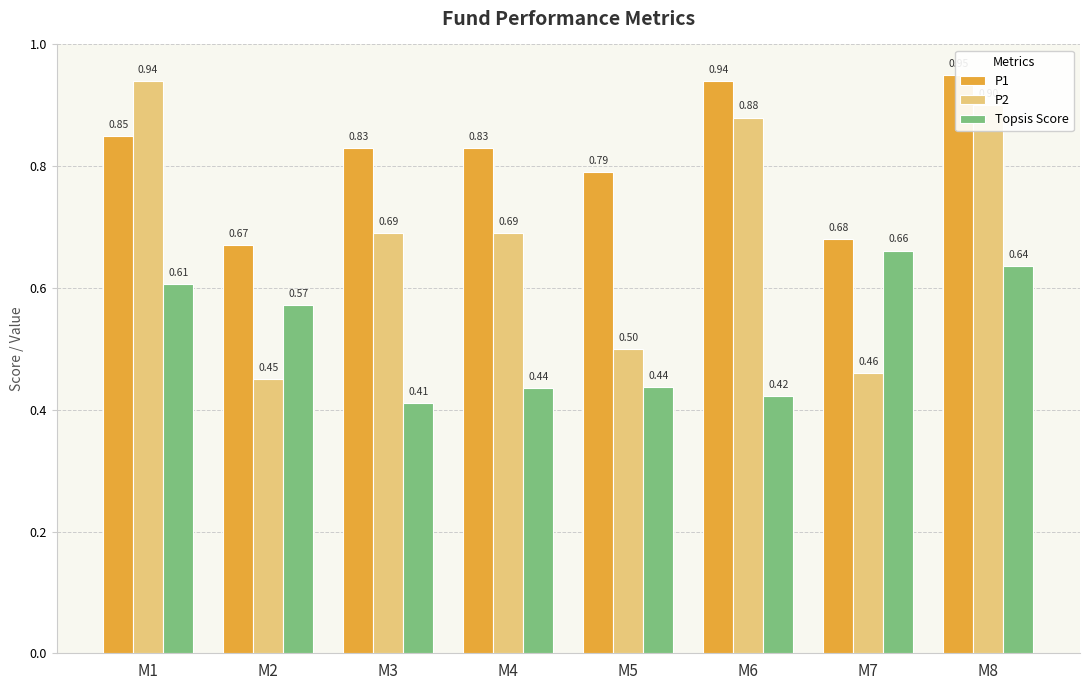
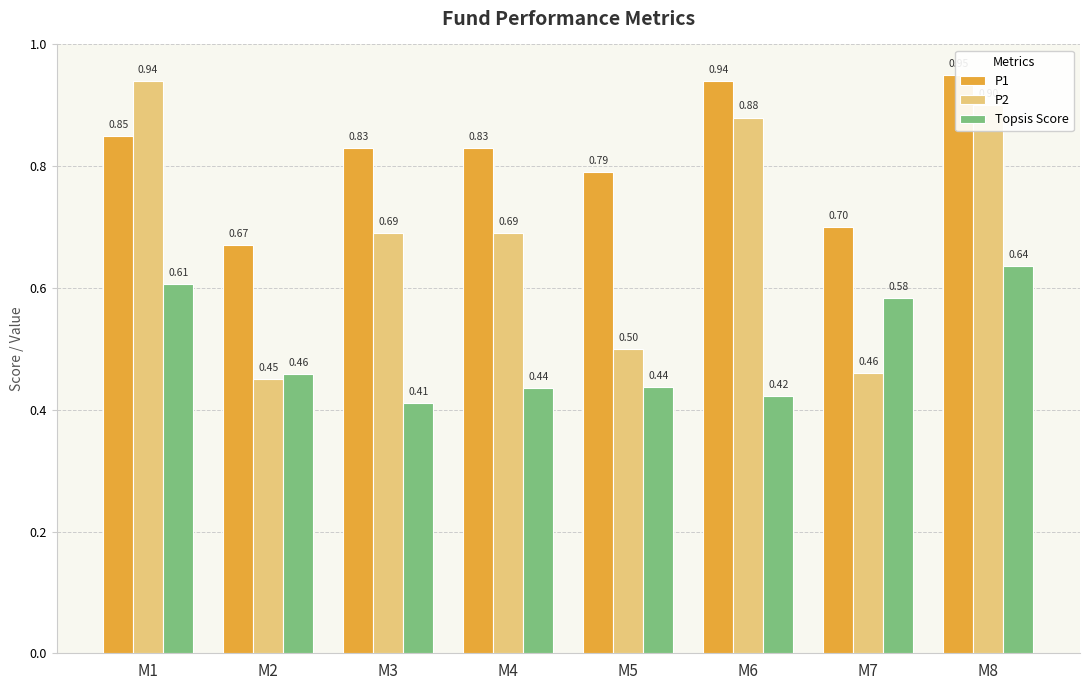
  {
    "P1": {
      "M1": 0.85,
      "M2": 0.67,
      "M3": 0.83,
      "M4": 0.83,
      "M5": 0.79,
      "M6": 0.94,
-     "M7": 0.68
+     "M7": 0.70
    },
    "P2": {
      "M1": 0.94,
      "M2": 0.45,
      "M3": 0.69,
      "M4": 0.69,
      "M5": 0.50,
      "M6": 0.88,
      "M7": 0.46
    },
    "Topsis Score": {
      "M1": 0.61,
-     "M2": 0.57,
+     "M2": 0.46,
      "M3": 0.41,
      "M4": 0.44,
      "M5": 0.44,
      "M6": 0.42,
-     "M7": 0.66,
+     "M7": 0.58,
      "M8": 0.64
    }
  }
